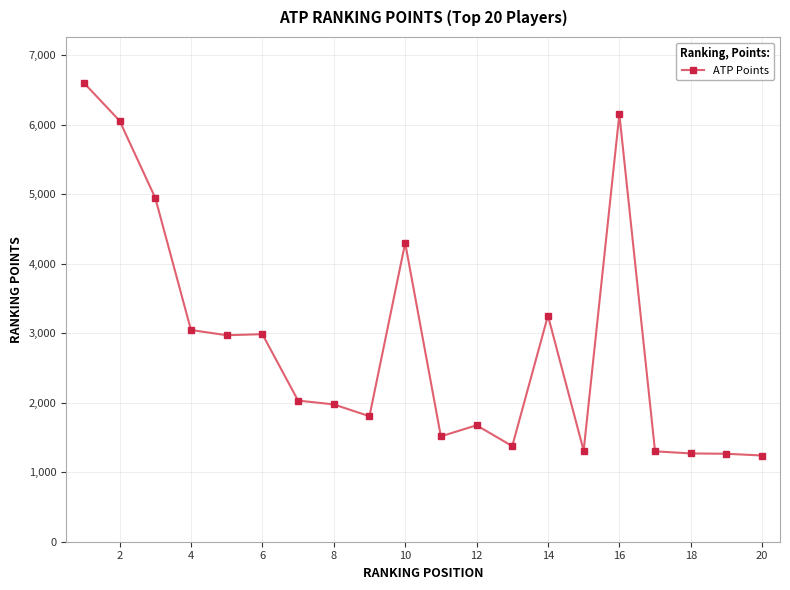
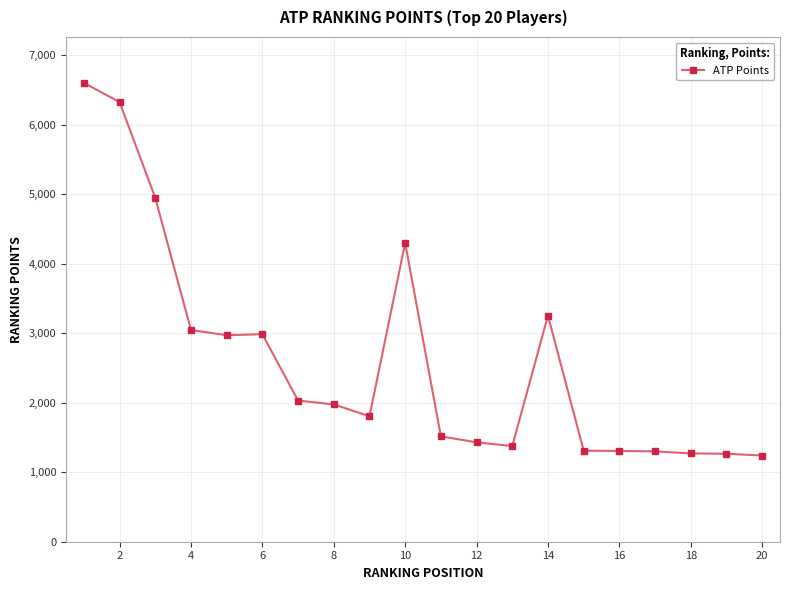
  {
-   "2": "6,100",
+   "2": "6,300",
    "4": "3,000",
    "6": "3,000",
    "8": "2,000",
    "10": "4,300",
-   "12": "1,700",
+   "12": "1,400",
    "14": "3,300",
-   "16": "6,100",
+   "16": "1,300",
    "18": "1,300",
    "20": "1,200"
  }
